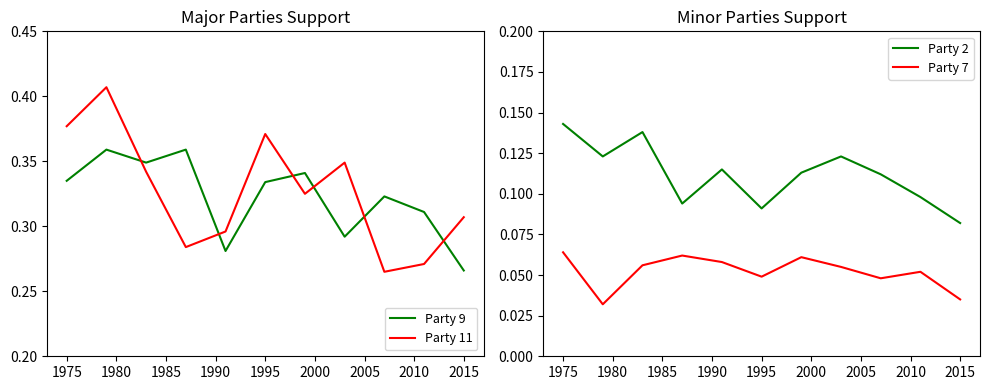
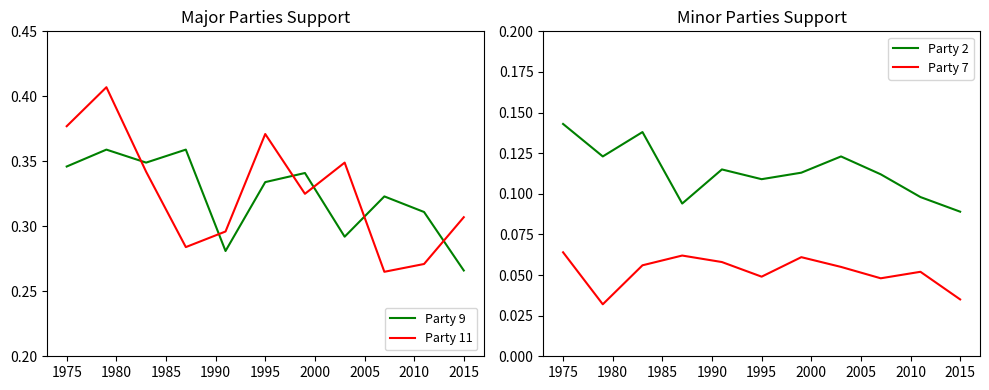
  {
    "Major Parties Support": {
      "Party 9": {
-       "1975": 0.335,
+       "1975": 0.346,
        "1995": 0.334,
        "2015": 0.266
      },
      "Party 11": {
        "1975": 0.377,
        "1995": 0.371,
        "2015": 0.307
      }
    },
    "Minor Parties Support": {
      "Party 2": {
        "1975": 0.143,
-       "1995": 0.091,
-       "2015": 0.082
+       "1995": 0.109,
+       "2015": 0.089
      },
      "Party 7": {
        "1975": 0.064,
        "1995": 0.049,
        "2015": 0.035
      }
    }
  }
